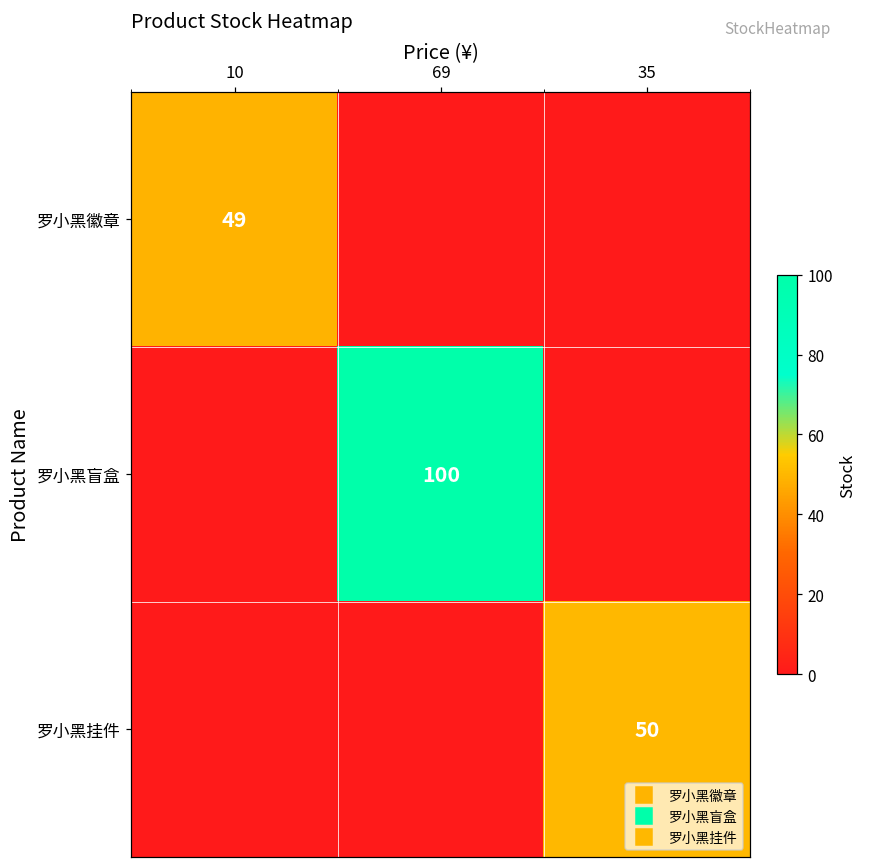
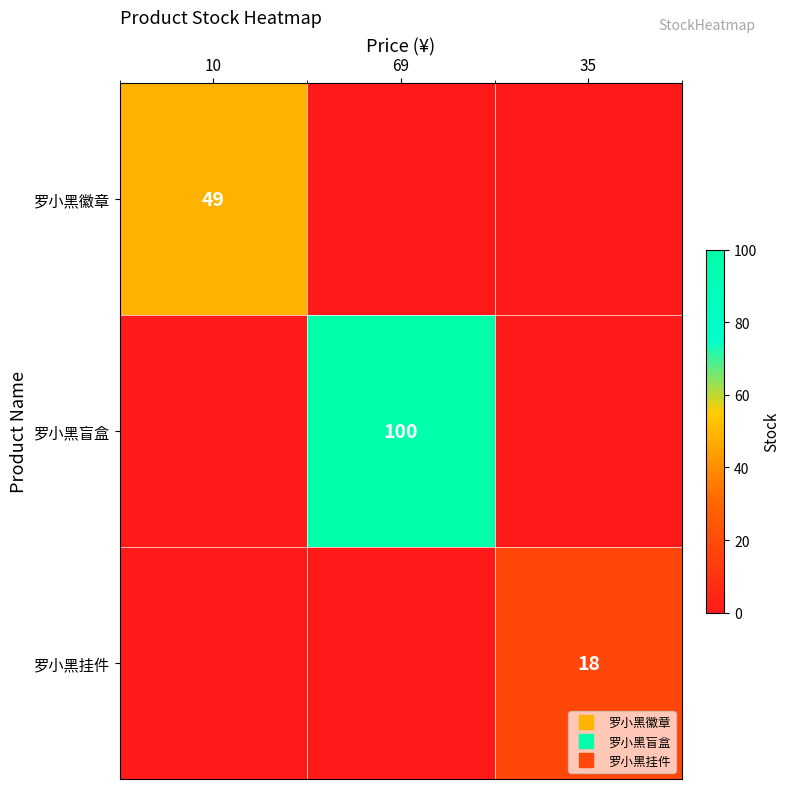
  {
    "罗小黑徽章": {
      "10": 49
    },
    "罗小黑盲盒": {
      "69": 100
    },
    "罗小黑挂件": {
-     "35": 50
+     "35": 18
    }
  }
